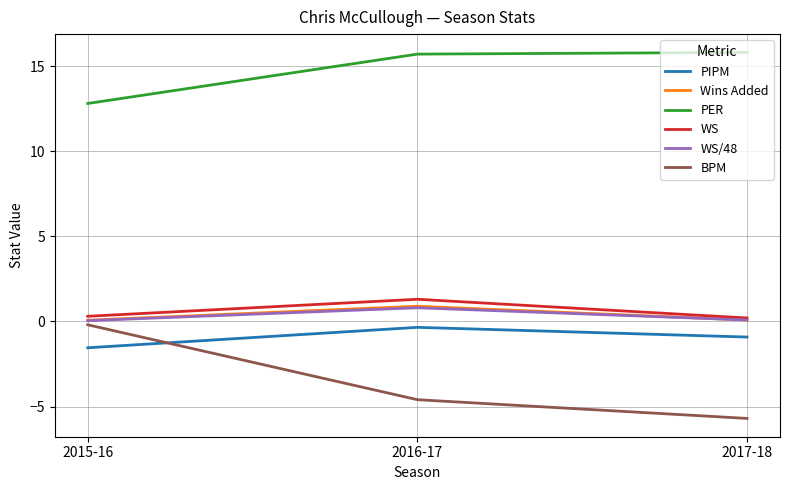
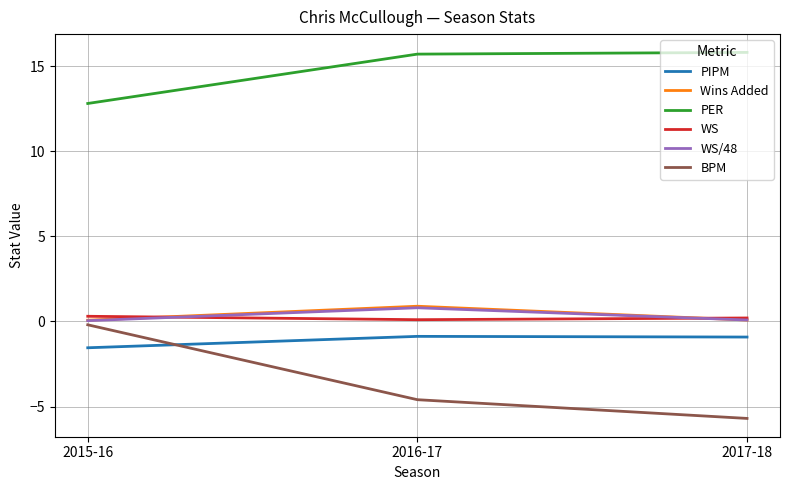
  {
    "PIPM": {
      "2015-16": -1.6,
-     "2016-17": -0.4,
+     "2016-17": -0.9,
      "2017-18": -0.9
    },
    "PER": {
      "2015-16": 12.8,
      "2016-17": 15.7
    },
    "WS": {
      "2015-16": 0.3,
-     "2016-17": 1.3
+     "2016-17": 0.1
    },
    "BPM": {
      "2015-16": -0.2,
      "2016-17": -4.6,
      "2017-18": -5.7
    }
  }
